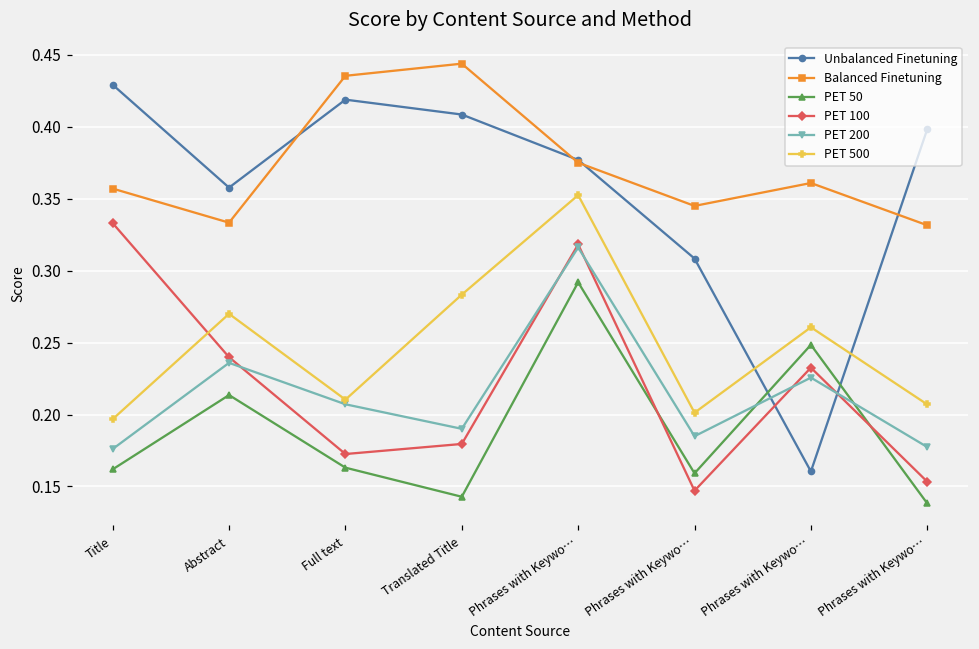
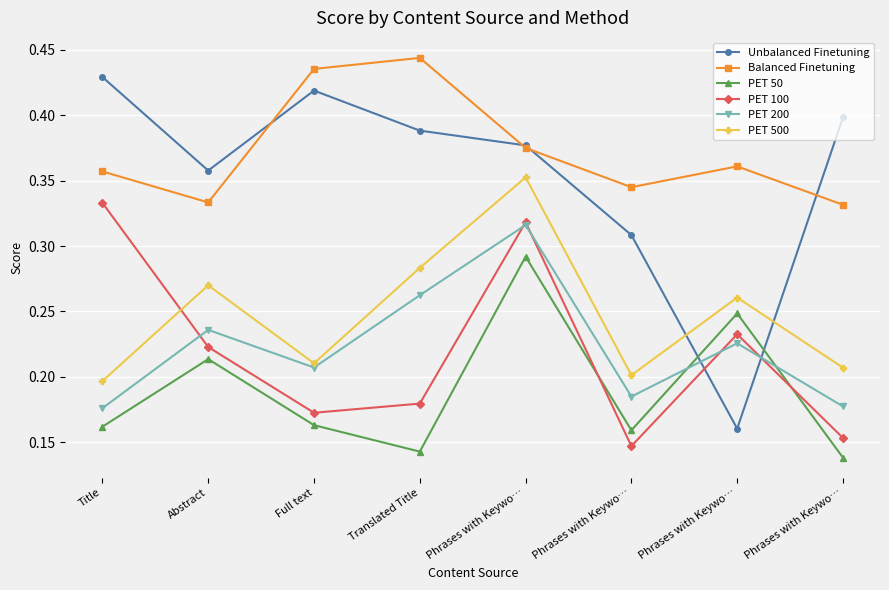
  {
    "Unbalanced Finetuning": {
      "Title": 0.429,
      "Abstract": 0.358,
      "Full text": 0.419,
-     "Translated Title": 0.408
+     "Translated Title": 0.388
    },
    "Balanced Finetuning": {
      "Title": 0.357,
      "Abstract": 0.333,
      "Full text": 0.435,
      "Translated Title": 0.444
    },
    "PET 50": {
      "Title": 0.162,
      "Abstract": 0.214,
      "Full text": 0.163,
      "Translated Title": 0.143
    },
    "PET 100": {
      "Title": 0.333,
-     "Abstract": 0.240,
+     "Abstract": 0.223,
      "Full text": 0.173,
      "Translated Title": 0.180
    },
    "PET 200": {
      "Title": 0.176,
      "Abstract": 0.236,
      "Full text": 0.207,
-     "Translated Title": 0.190
+     "Translated Title": 0.262
    },
    "PET 500": {
      "Title": 0.197,
      "Abstract": 0.270,
      "Full text": 0.210,
      "Translated Title": 0.283
    }
  }
